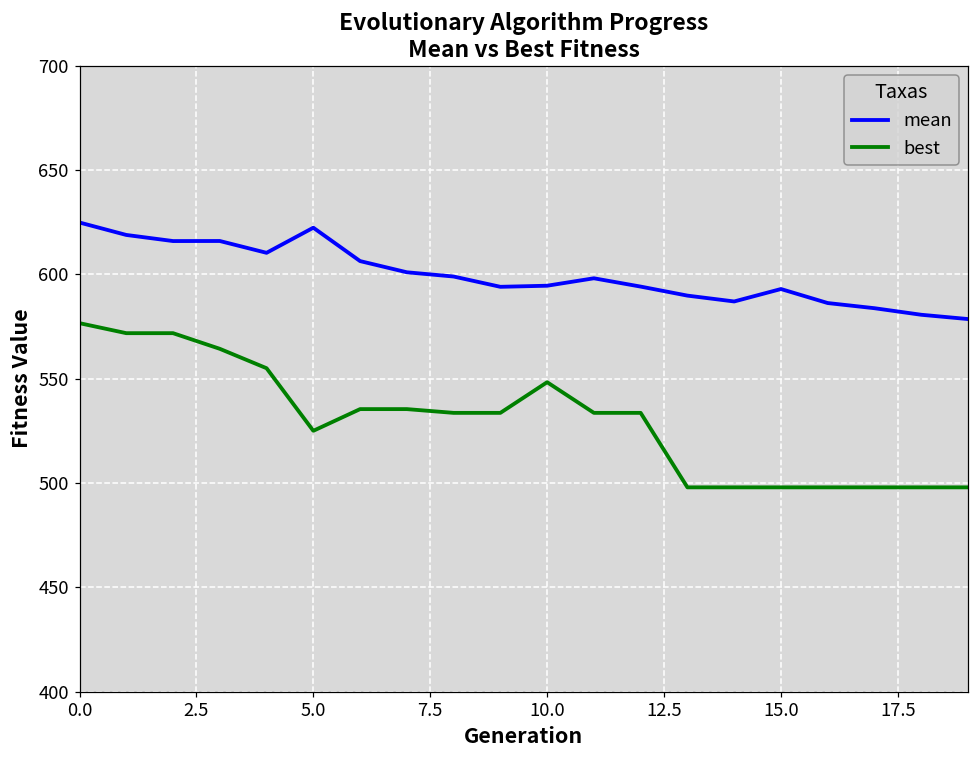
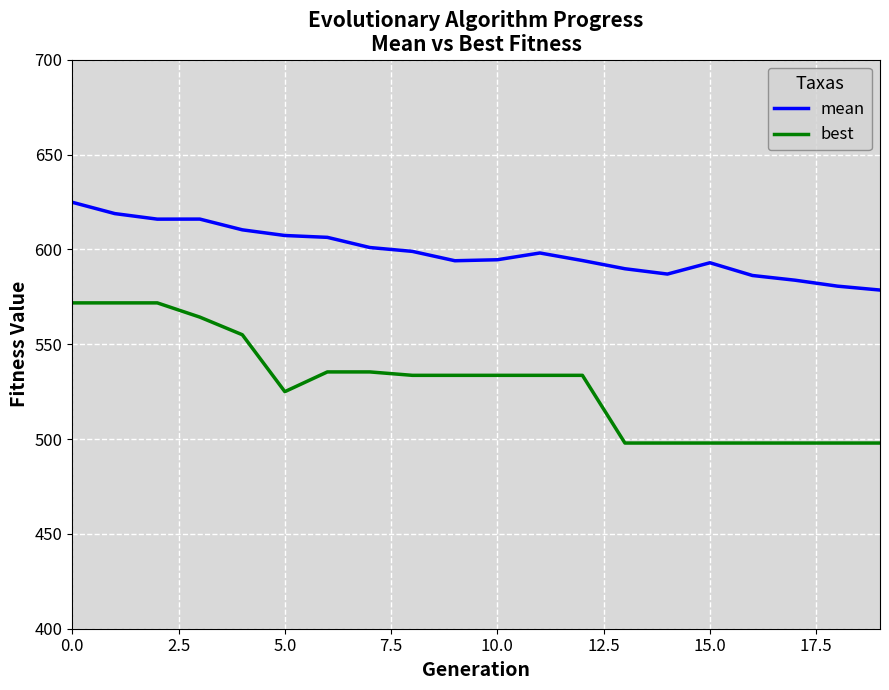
  {
    "mean": {
      "0.0": 625,
-     "5.0": 622,
+     "5.0": 607,
      "10.0": 595,
      "15.0": 593
    },
    "best": {
-     "0.0": 577,
+     "0.0": 572,
      "5.0": 525,
-     "10.0": 548,
+     "10.0": 534,
      "15.0": 498
    }
  }
